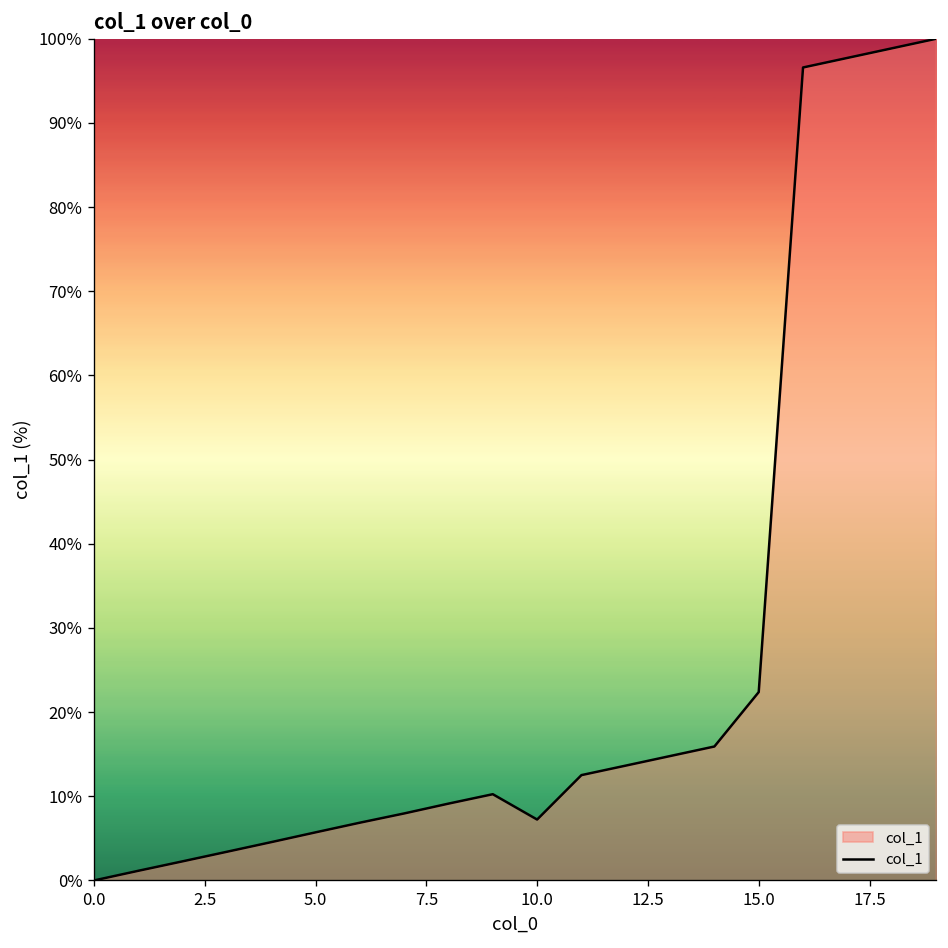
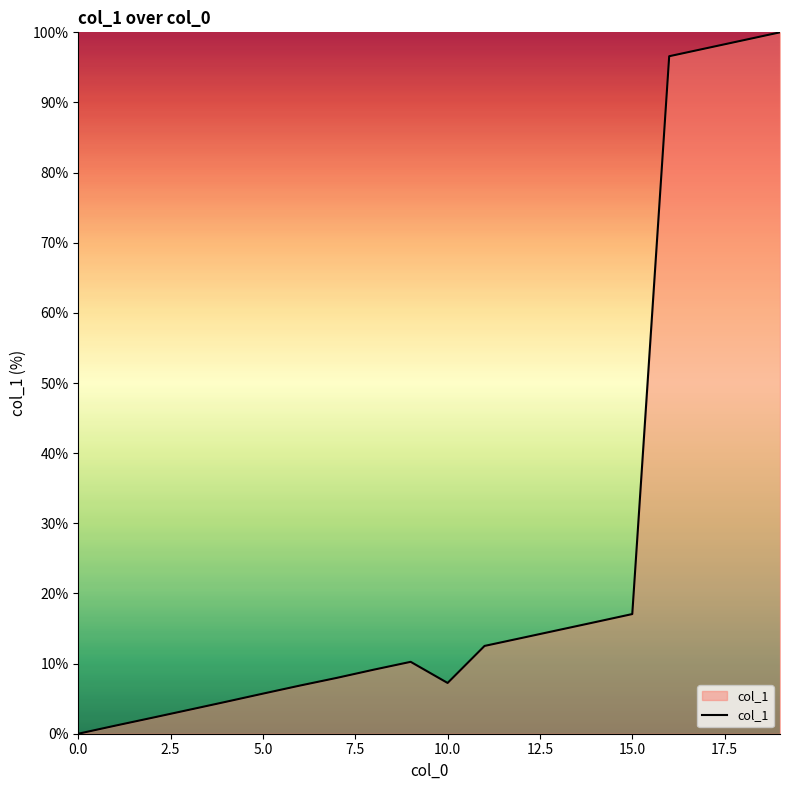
  {
    "0.0": "0%",
    "5.0": "6%",
    "10.0": "7%",
-   "15.0": "22%"
+   "15.0": "17%"
  }
